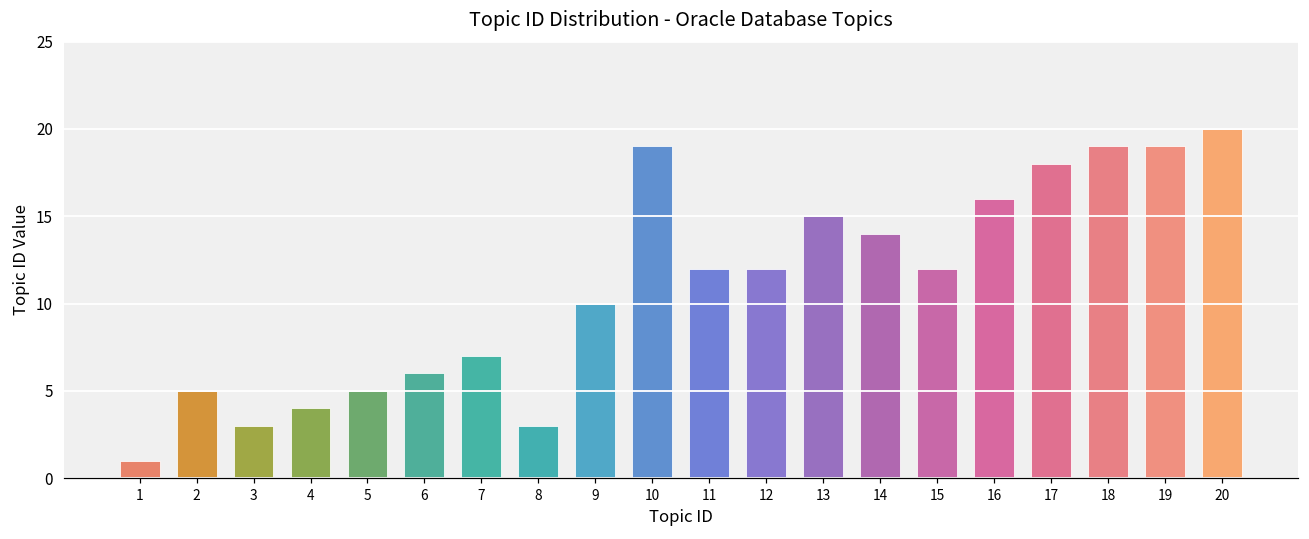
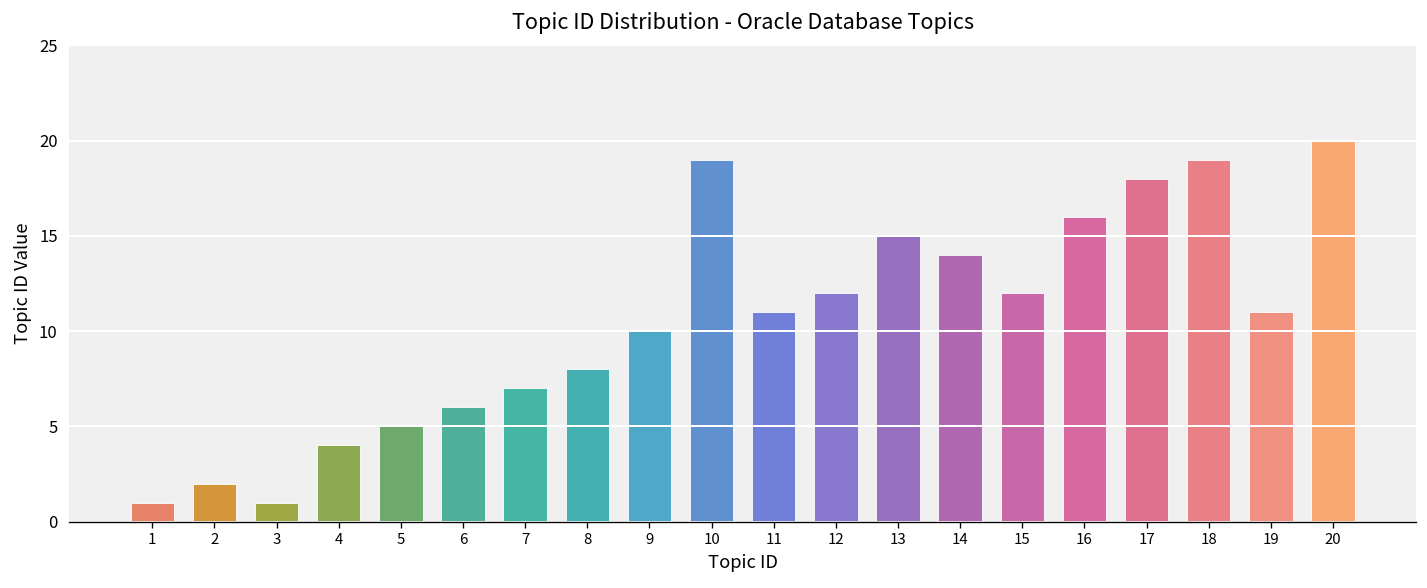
  {
    "1": 1,
-   "2": 5,
-   "3": 3,
+   "2": 2,
+   "3": 1,
    "4": 4,
    "5": 5,
    "6": 6,
    "7": 7,
-   "8": 3,
+   "8": 8,
    "9": 10,
    "10": 19,
-   "11": 12,
+   "11": 11,
    "12": 12,
    "13": 15,
    "14": 14,
    "15": 12,
    "16": 16,
    "17": 18,
    "18": 19,
-   "19": 19,
+   "19": 11,
    "20": 20
  }
